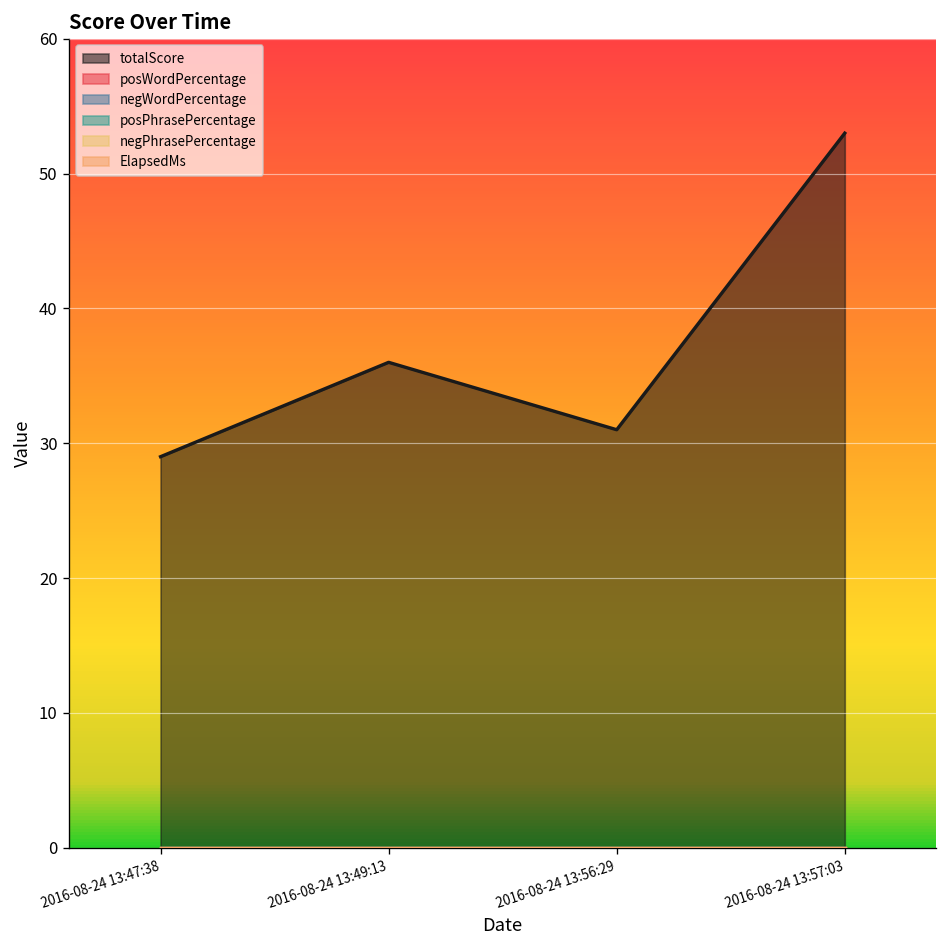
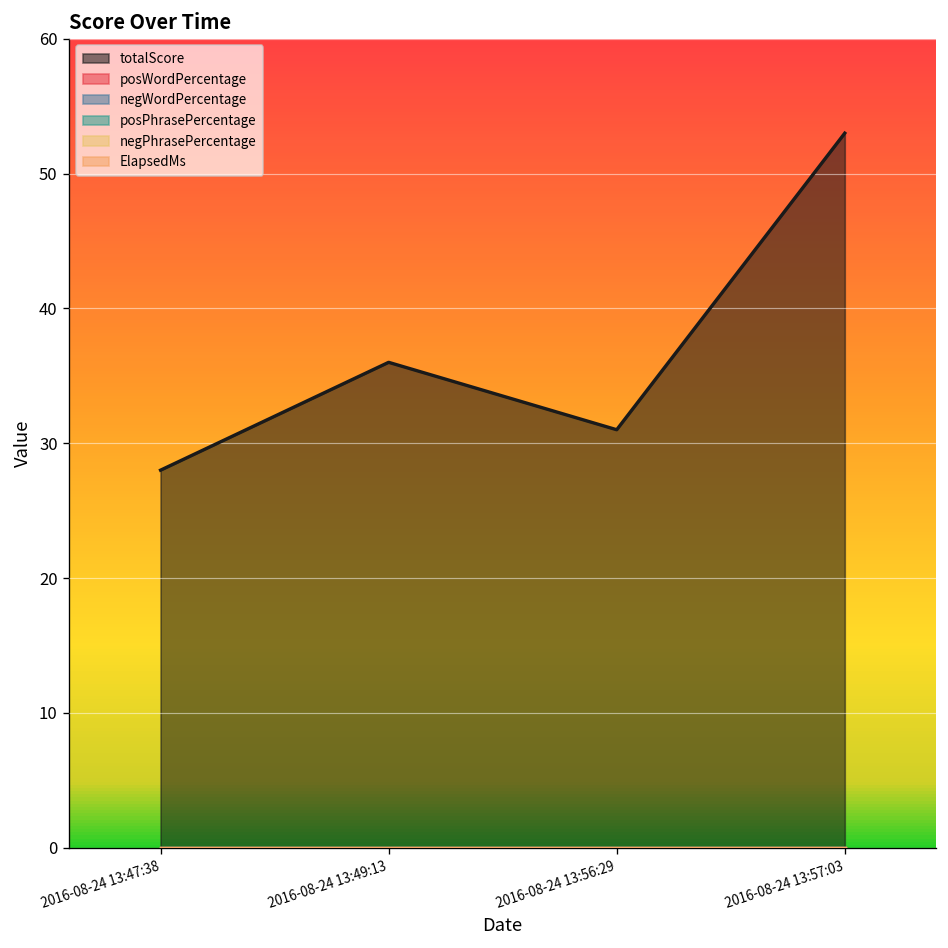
  {
    "totalScore": {
-     "2016-08-24 13:47:38": 29,
+     "2016-08-24 13:47:38": 28,
      "2016-08-24 13:49:13": 36,
      "2016-08-24 13:56:29": 31,
      "2016-08-24 13:57:03": 53
    },
    "ElapsedMs": {
      "2016-08-24 13:47:38": 0,
      "2016-08-24 13:49:13": 0,
      "2016-08-24 13:56:29": 0,
      "2016-08-24 13:57:03": 0
    }
  }
